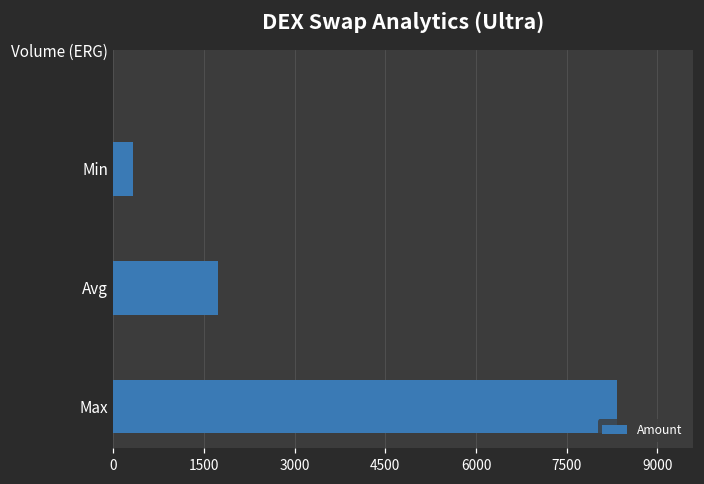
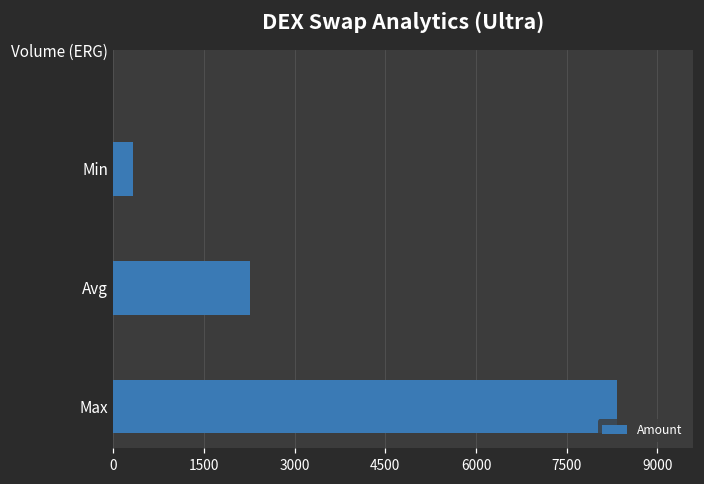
  {
    "Min": 300,
-   "Avg": 1700,
+   "Avg": 2300,
    "Max": 8300
  }
